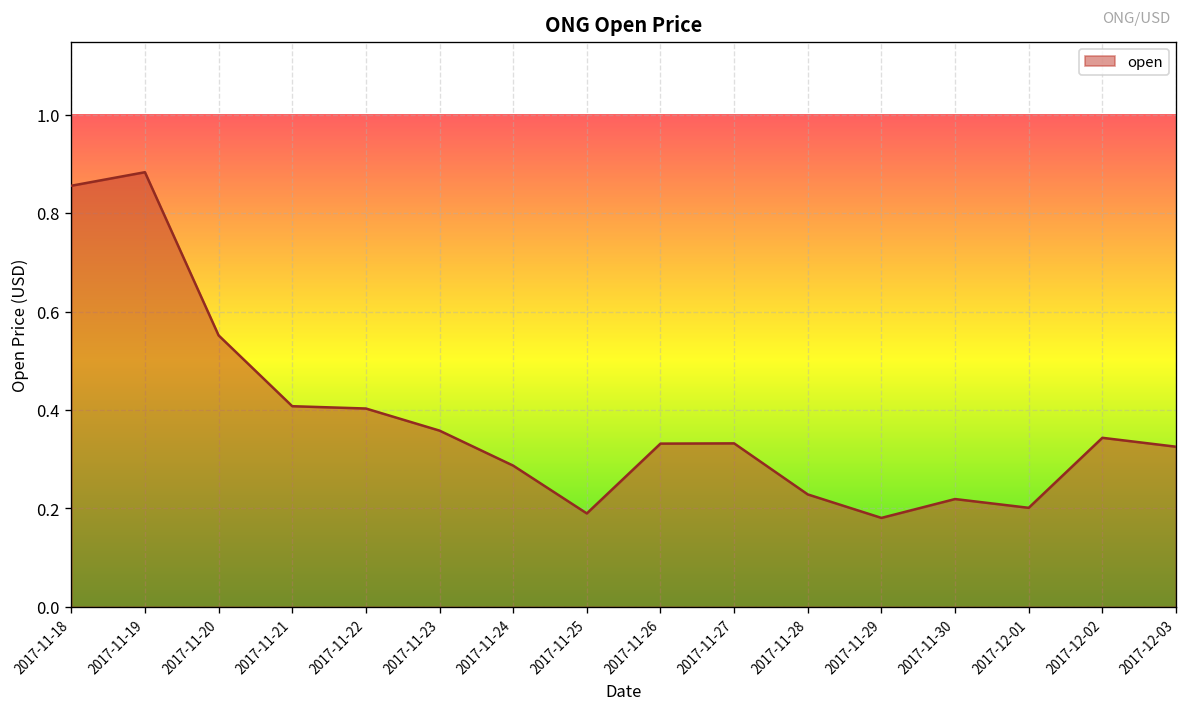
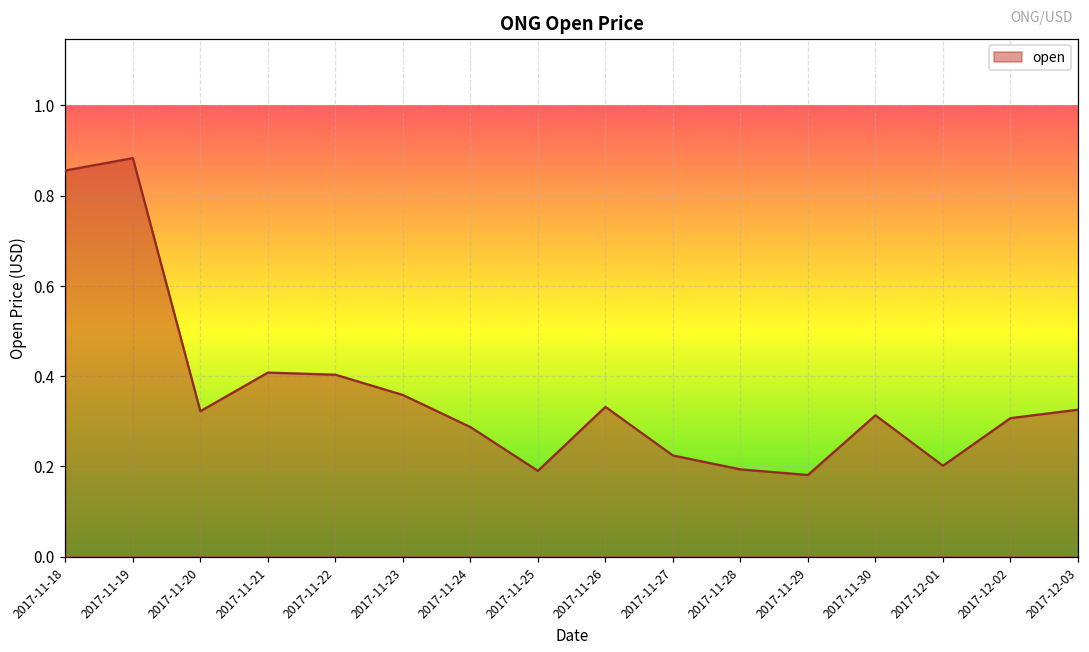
  {
    "2017-11-18": 0.86,
    "2017-11-19": 0.88,
-   "2017-11-20": 0.55,
+   "2017-11-20": 0.32,
    "2017-11-21": 0.41,
    "2017-11-22": 0.40,
    "2017-11-23": 0.36,
    "2017-11-24": 0.29,
    "2017-11-25": 0.19,
    "2017-11-26": 0.33,
-   "2017-11-27": 0.33,
-   "2017-11-28": 0.23,
+   "2017-11-27": 0.22,
+   "2017-11-28": 0.19,
    "2017-11-29": 0.18,
-   "2017-11-30": 0.22,
+   "2017-11-30": 0.31,
    "2017-12-01": 0.20,
-   "2017-12-02": 0.34,
+   "2017-12-02": 0.31,
    "2017-12-03": 0.33
  }
